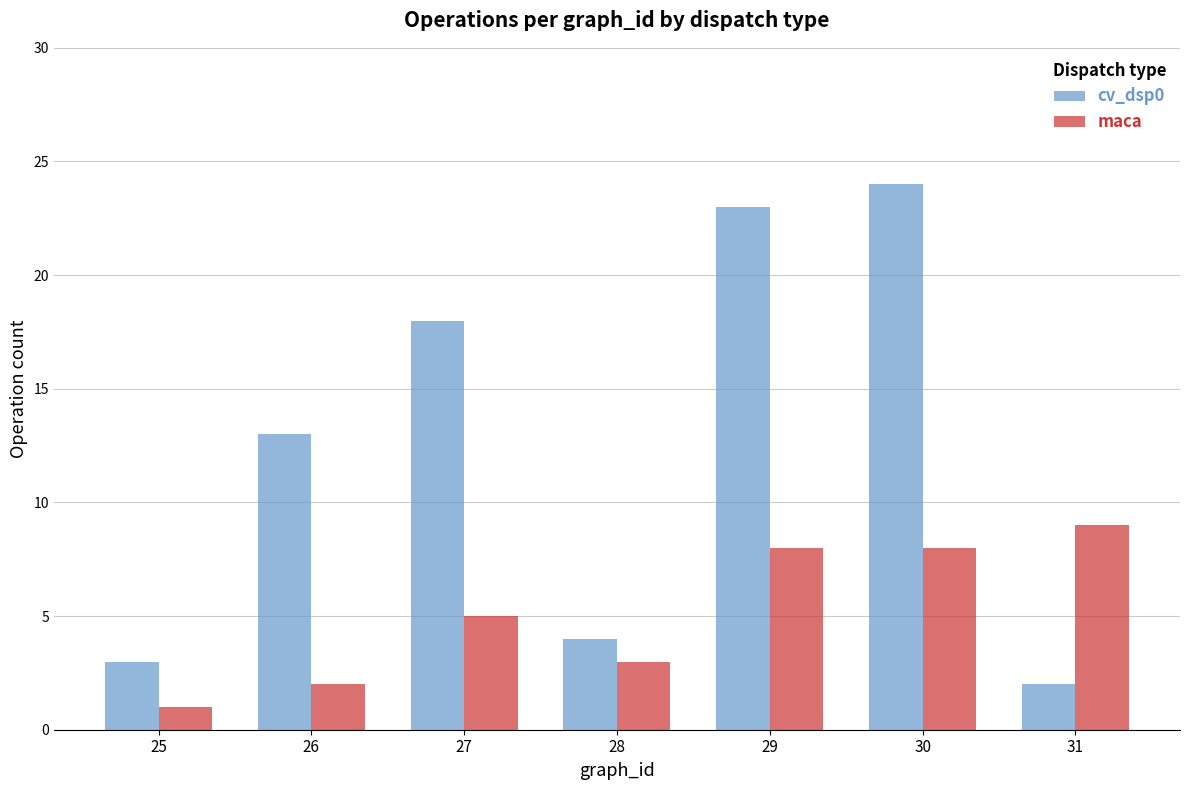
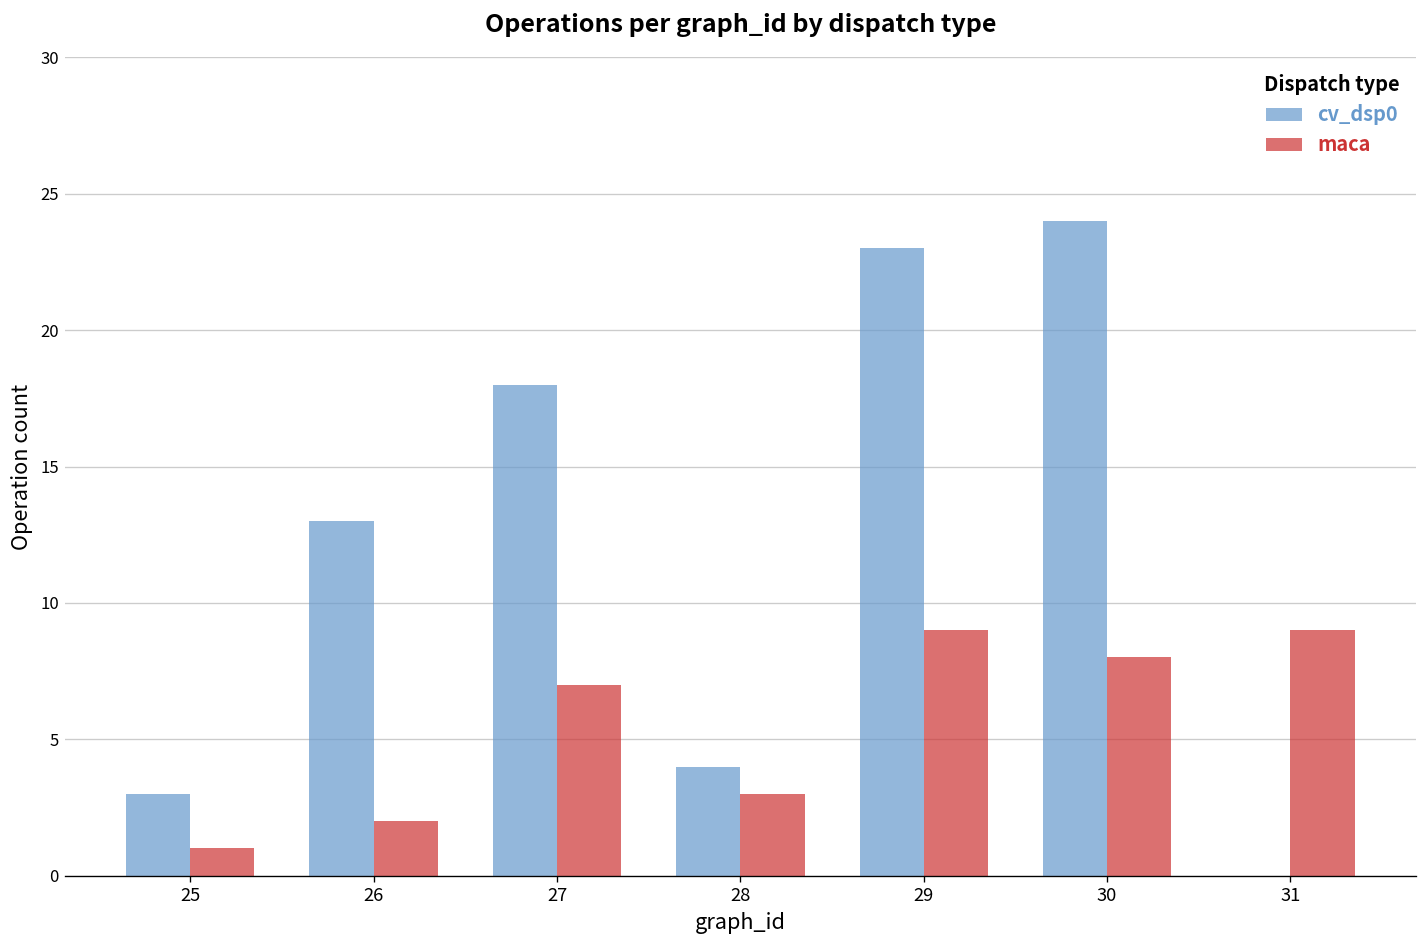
  {
    "cv_dsp0": {
      "25": 3,
      "26": 13,
      "27": 18,
      "28": 4,
      "29": 23,
      "30": 24,
-     "31": 2
+     "31": 0
    },
    "maca": {
      "25": 1,
      "26": 2,
-     "27": 5,
+     "27": 7,
      "28": 3,
-     "29": 8,
+     "29": 9,
      "30": 8,
      "31": 9
    }
  }
